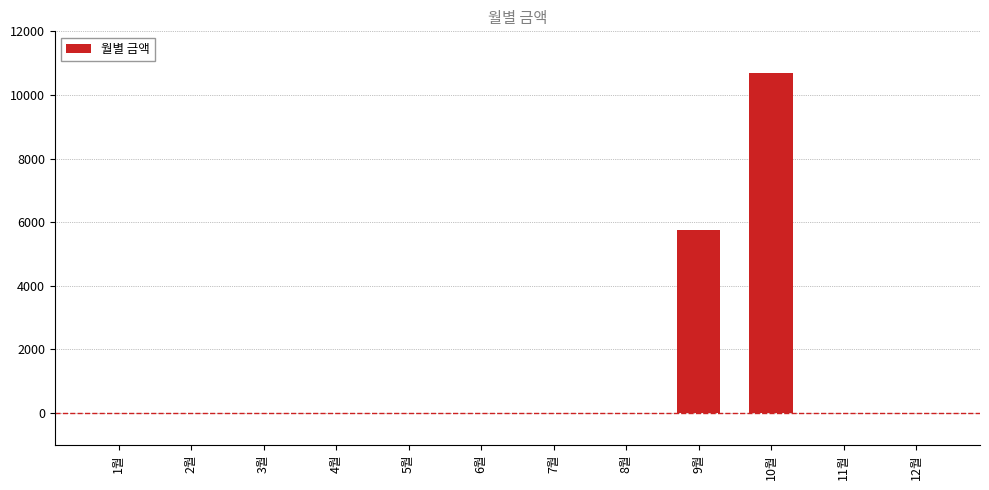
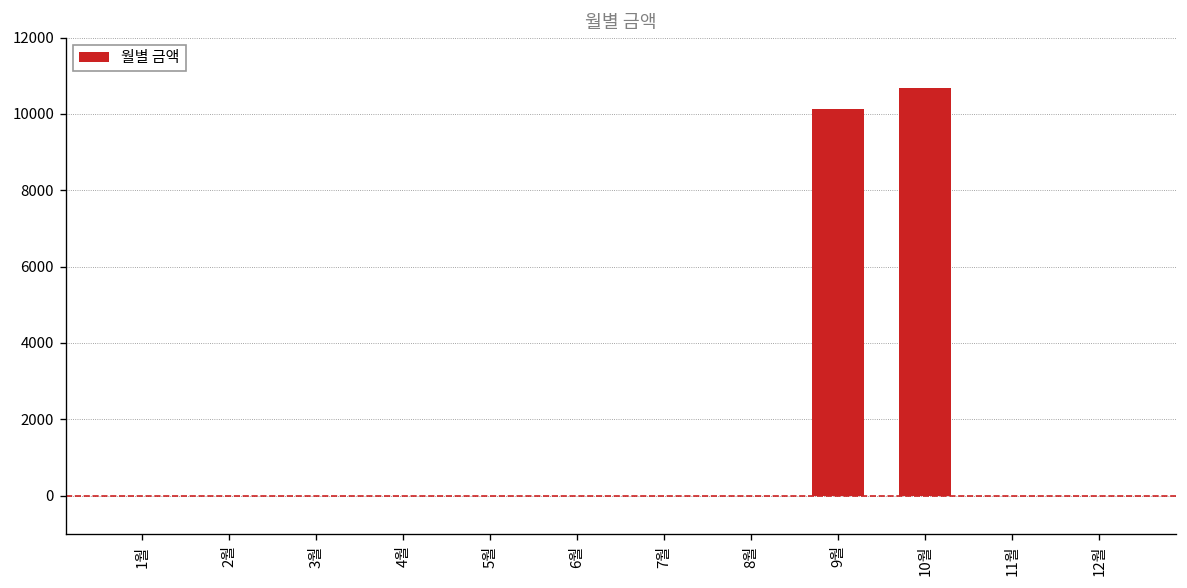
  {
    "1월": 0,
    "2월": 0,
    "3월": 0,
    "4월": 0,
    "5월": 0,
    "6월": 0,
    "7월": 0,
    "8월": 0,
-   "9월": 5800,
+   "9월": 10100,
    "10월": 10700,
    "11월": 0,
    "12월": 0
  }
